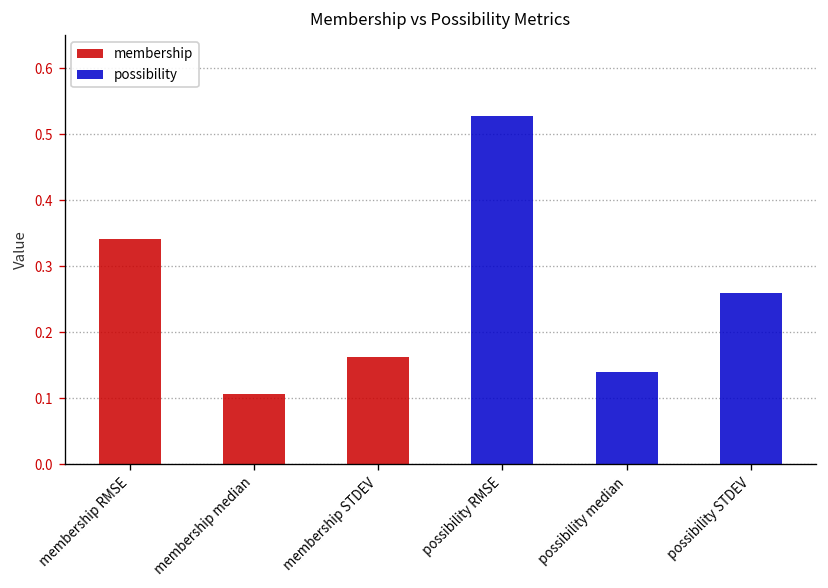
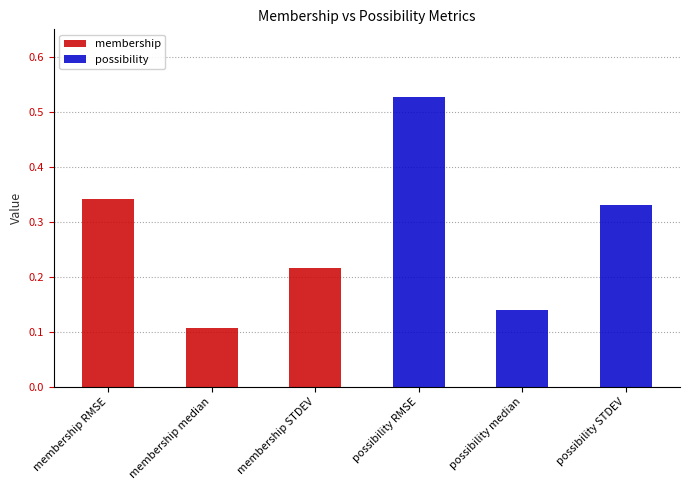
  {
    "membership RMSE": 0.34,
    "membership median": 0.11,
-   "membership STDEV": 0.16,
+   "membership STDEV": 0.22,
    "possibility RMSE": 0.53,
    "possibility median": 0.14,
-   "possibility STDEV": 0.26
+   "possibility STDEV": 0.33
  }
